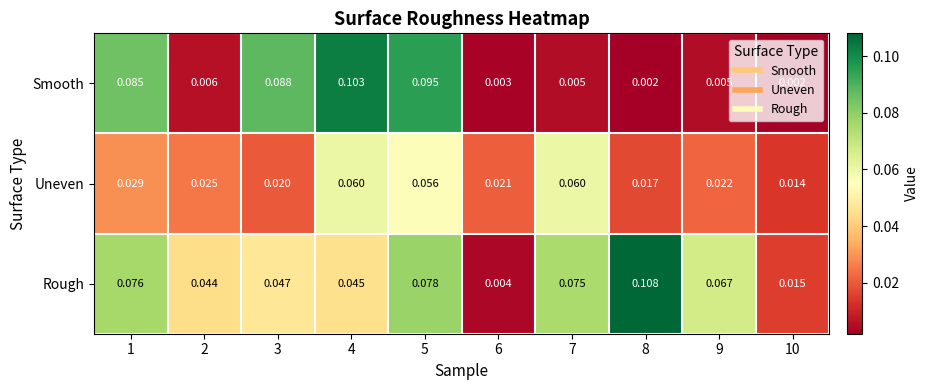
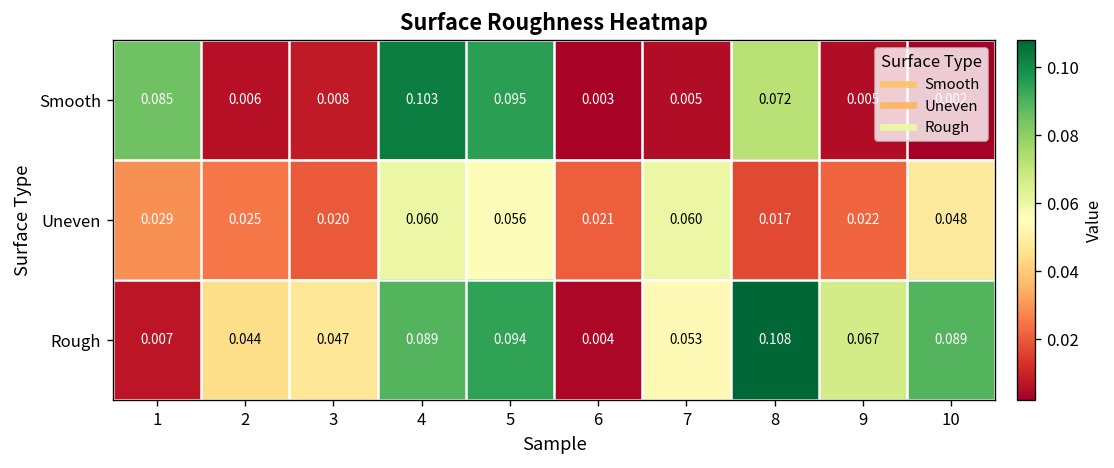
  {
    "Smooth": {
      "1": 0.085,
      "2": 0.006,
-     "3": 0.088,
+     "3": 0.008,
      "4": 0.103,
      "5": 0.095,
      "6": 0.003,
      "7": 0.005,
-     "8": 0.002
+     "8": 0.072
    },
    "Uneven": {
      "1": 0.029,
      "2": 0.025,
      "3": 0.020,
      "4": 0.060,
      "5": 0.056,
      "6": 0.021,
      "7": 0.060,
      "8": 0.017,
      "9": 0.022,
-     "10": 0.014
+     "10": 0.048
    },
    "Rough": {
-     "1": 0.076,
+     "1": 0.007,
      "2": 0.044,
      "3": 0.047,
-     "4": 0.045,
-     "5": 0.078,
+     "4": 0.089,
+     "5": 0.094,
      "6": 0.004,
-     "7": 0.075,
+     "7": 0.053,
      "8": 0.108,
      "9": 0.067,
-     "10": 0.015
+     "10": 0.089
    }
  }
